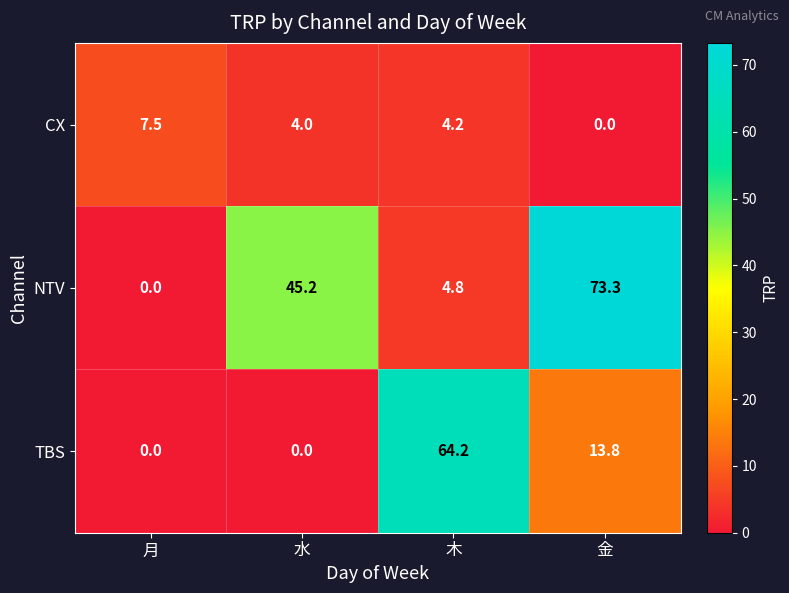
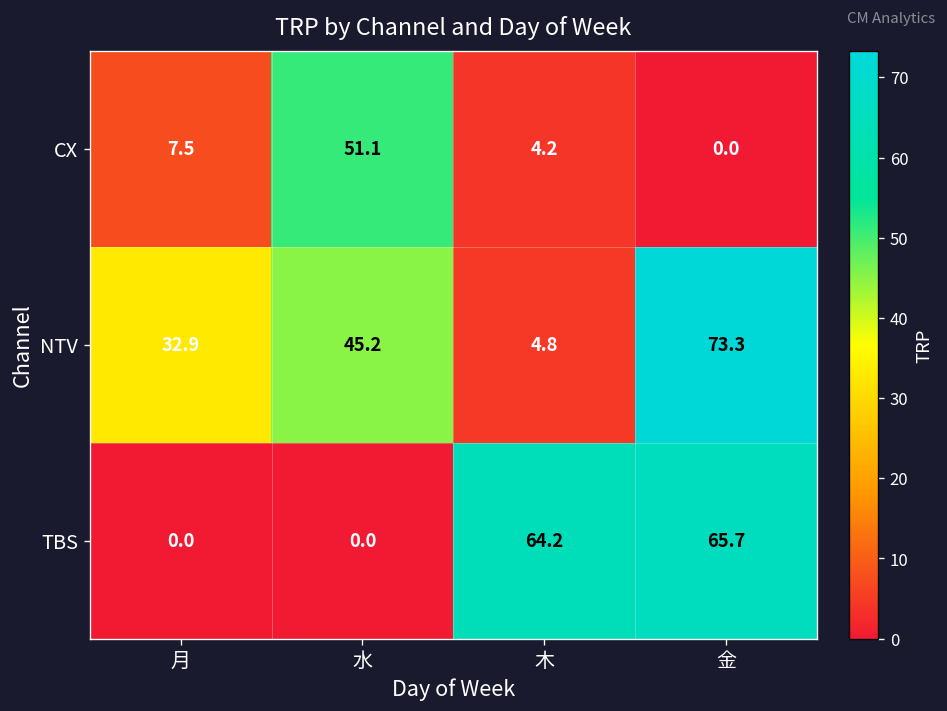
  {
    "CX": {
      "月": 7.5,
-     "水": 4.0,
+     "水": 51.1,
      "木": 4.2,
      "金": 0.0
    },
    "NTV": {
-     "月": 0.0,
+     "月": 32.9,
      "水": 45.2,
      "木": 4.8,
      "金": 73.3
    },
    "TBS": {
      "月": 0.0,
      "水": 0.0,
      "木": 64.2,
-     "金": 13.8
+     "金": 65.7
    }
  }
